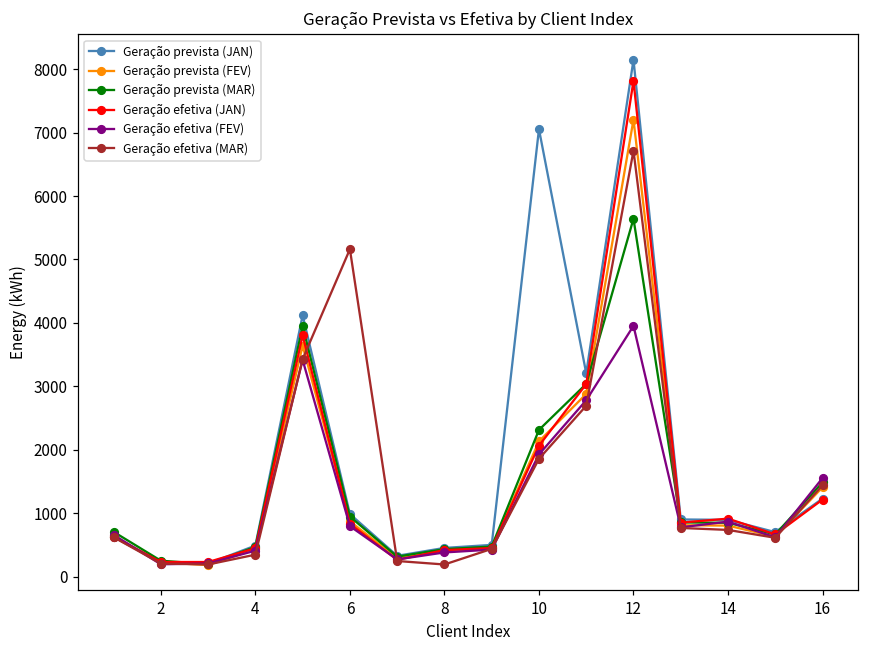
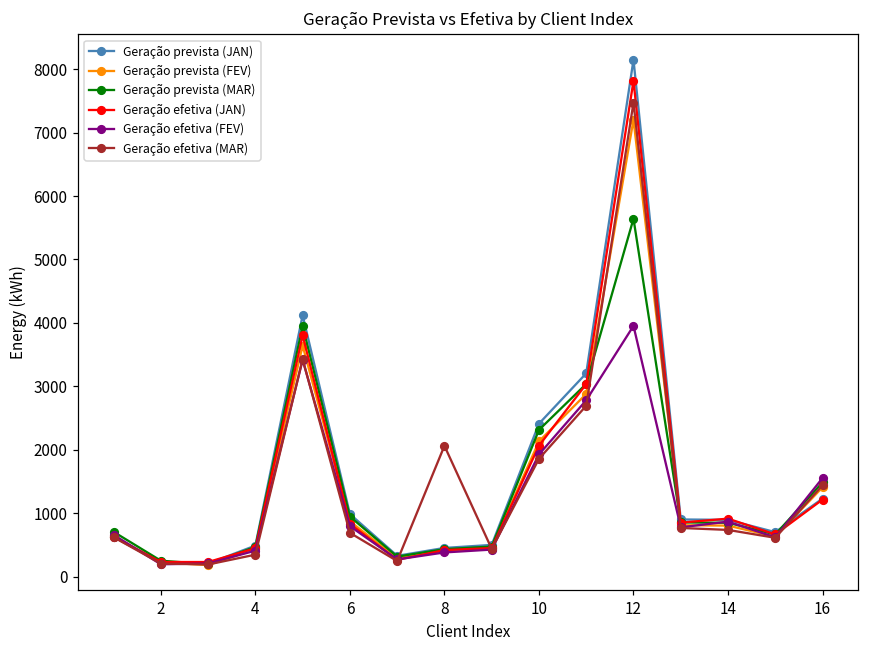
  {
    "Geração prevista (JAN)": {
-     "10": 7100,
+     "10": 2400,
      "12": 8100
    },
    "Geração prevista (FEV)": {
      "10": 2100,
      "12": 7200,
      "14": 800
    },
    "Geração prevista (MAR)": {
      "10": 2300,
      "12": 5600
    },
    "Geração efetiva (JAN)": {
      "10": 2100,
      "12": 7800
    },
    "Geração efetiva (FEV)": {
      "10": 1900,
      "12": 4000,
      "16": 1600
    },
    "Geração efetiva (MAR)": {
      "4": 300,
-     "6": 5200,
-     "8": 200,
+     "6": 700,
+     "8": 2100,
      "10": 1900,
-     "12": 6700,
+     "12": 7500,
      "14": 700
    }
  }
